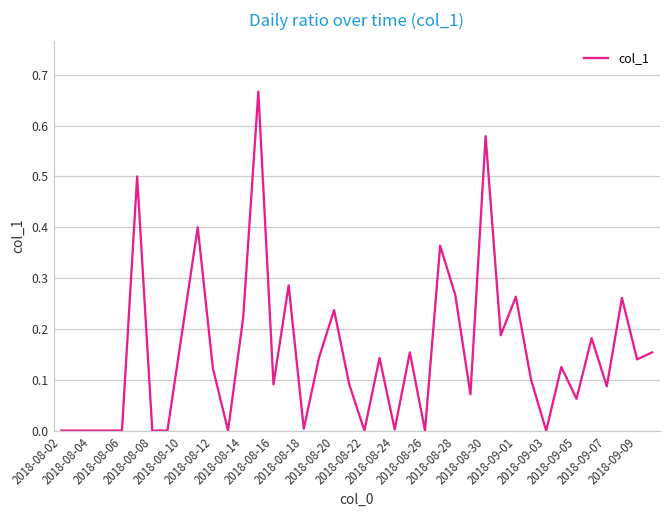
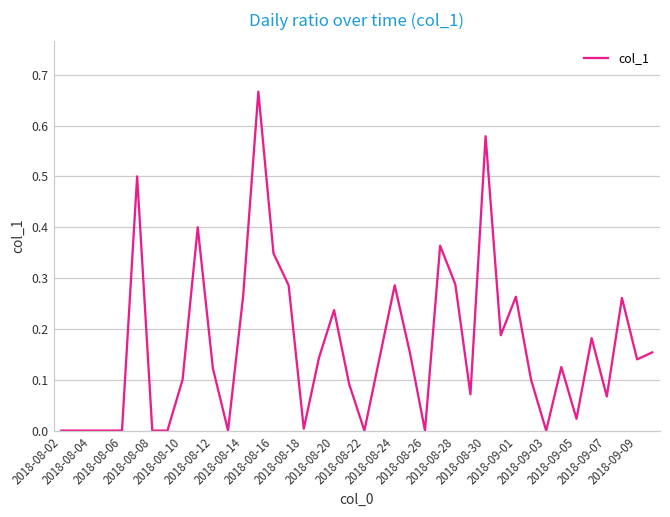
  {
    "2018-08-02": 0.00,
    "2018-08-04": 0.00,
    "2018-08-06": 0.00,
    "2018-08-08": 0.00,
-   "2018-08-10": 0.2,
+   "2018-08-10": 0.1,
    "2018-08-12": 0.12,
-   "2018-08-14": 0.22,
-   "2018-08-16": 0.09,
+   "2018-08-14": 0.27,
+   "2018-08-16": 0.35,
    "2018-08-18": 0.00,
    "2018-08-20": 0.24,
    "2018-08-22": 0.00,
-   "2018-08-24": 0.00,
+   "2018-08-24": 0.29,
    "2018-08-26": 0.00,
-   "2018-08-28": 0.27,
+   "2018-08-28": 0.29,
    "2018-08-30": 0.58,
    "2018-09-01": 0.26,
    "2018-09-03": 0.00,
-   "2018-09-05": 0.06,
-   "2018-09-07": 0.09,
+   "2018-09-05": 0.02,
+   "2018-09-07": 0.07,
    "2018-09-09": 0.14
  }
